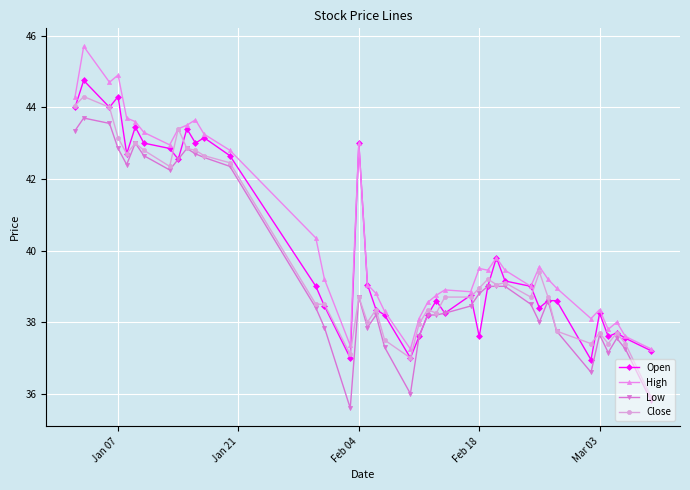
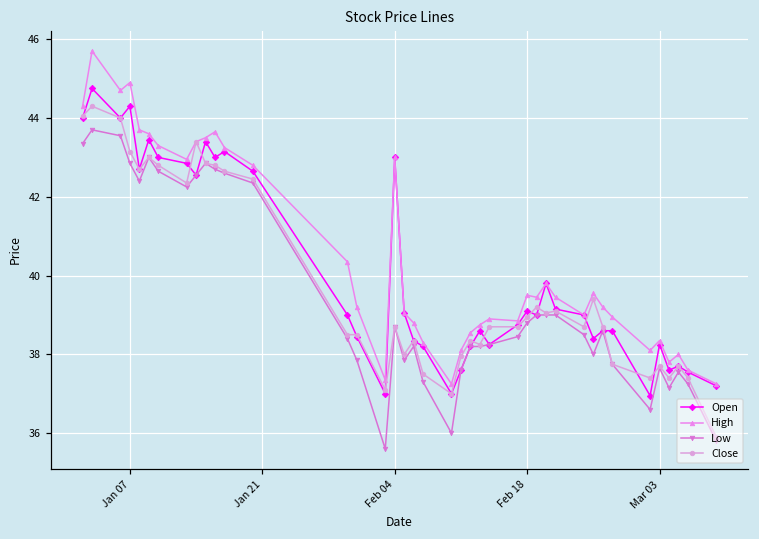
  {
    "Open": {
      "Jan 07": 44.3,
-     "Feb 18": 37.6,
+     "Feb 18": 39.1,
      "Mar 03": 38.3
    }
  }
